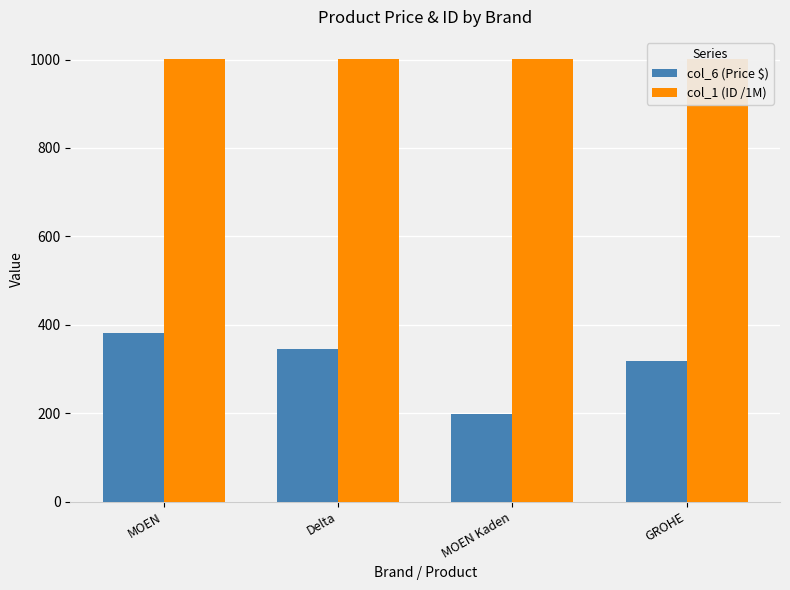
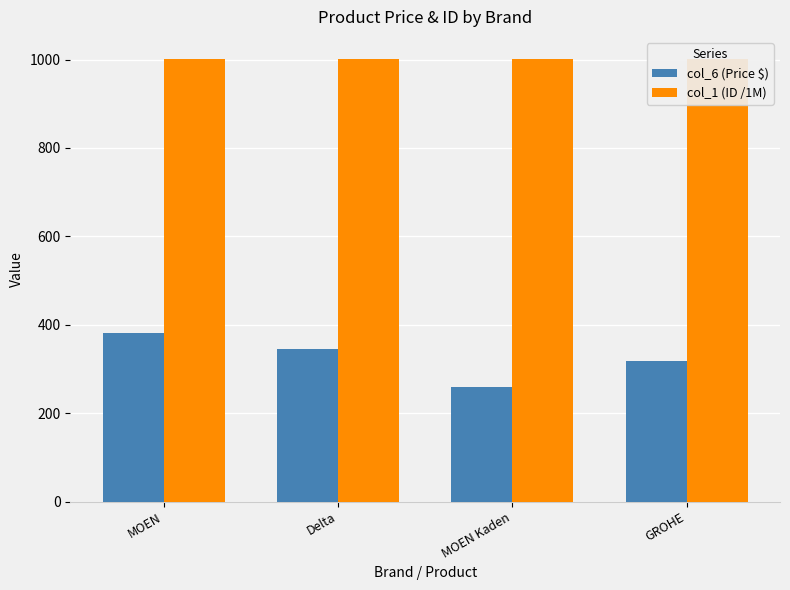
  {
    "col_6 (Price $)": {
      "MOEN": 380,
      "Delta": 340,
-     "MOEN Kaden": 200,
+     "MOEN Kaden": 260,
      "GROHE": 320
    },
    "col_1 (ID /1M)": {
      "MOEN": 1000,
      "Delta": 1000,
      "MOEN Kaden": 1000
    }
  }
